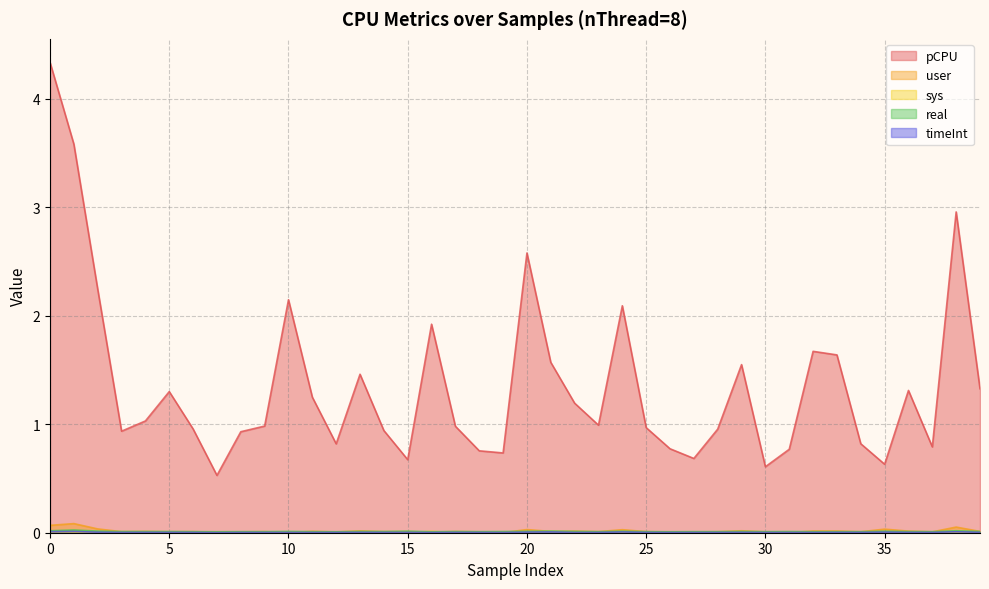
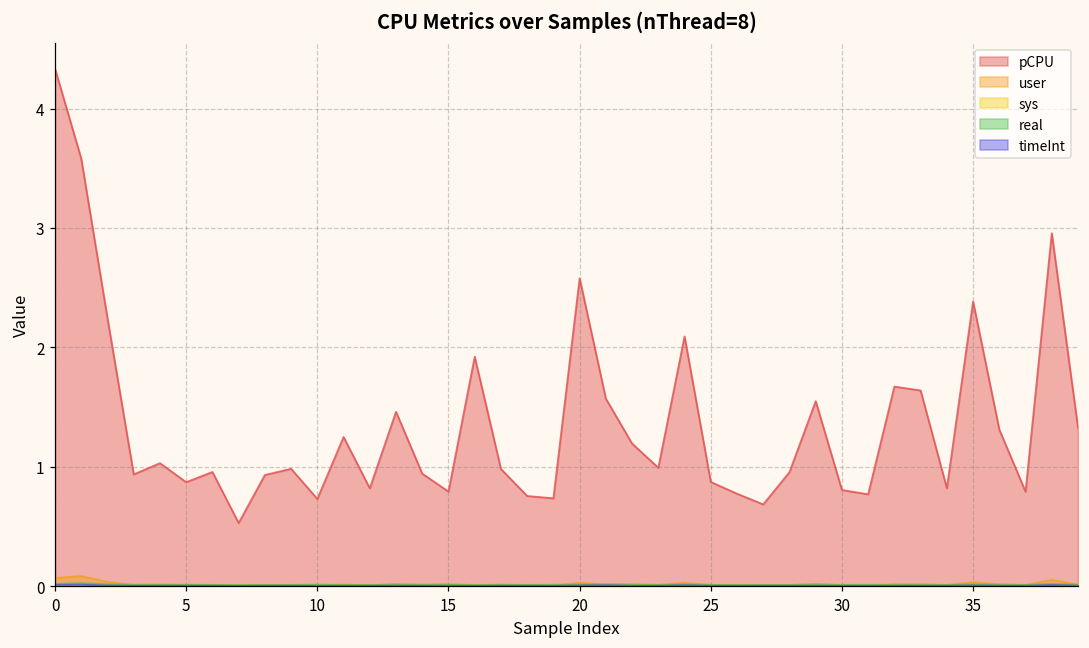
  {
    "pCPU": {
      "0": 4.33,
-     "5": 1.30,
-     "10": 2.15,
-     "15": 0.67,
+     "5": 0.87,
+     "10": 0.73,
+     "15": 0.79,
      "20": 2.58,
-     "25": 0.97,
-     "30": 0.61,
-     "35": 0.63
+     "25": 0.87,
+     "30": 0.80,
+     "35": 2.38
    }
  }
